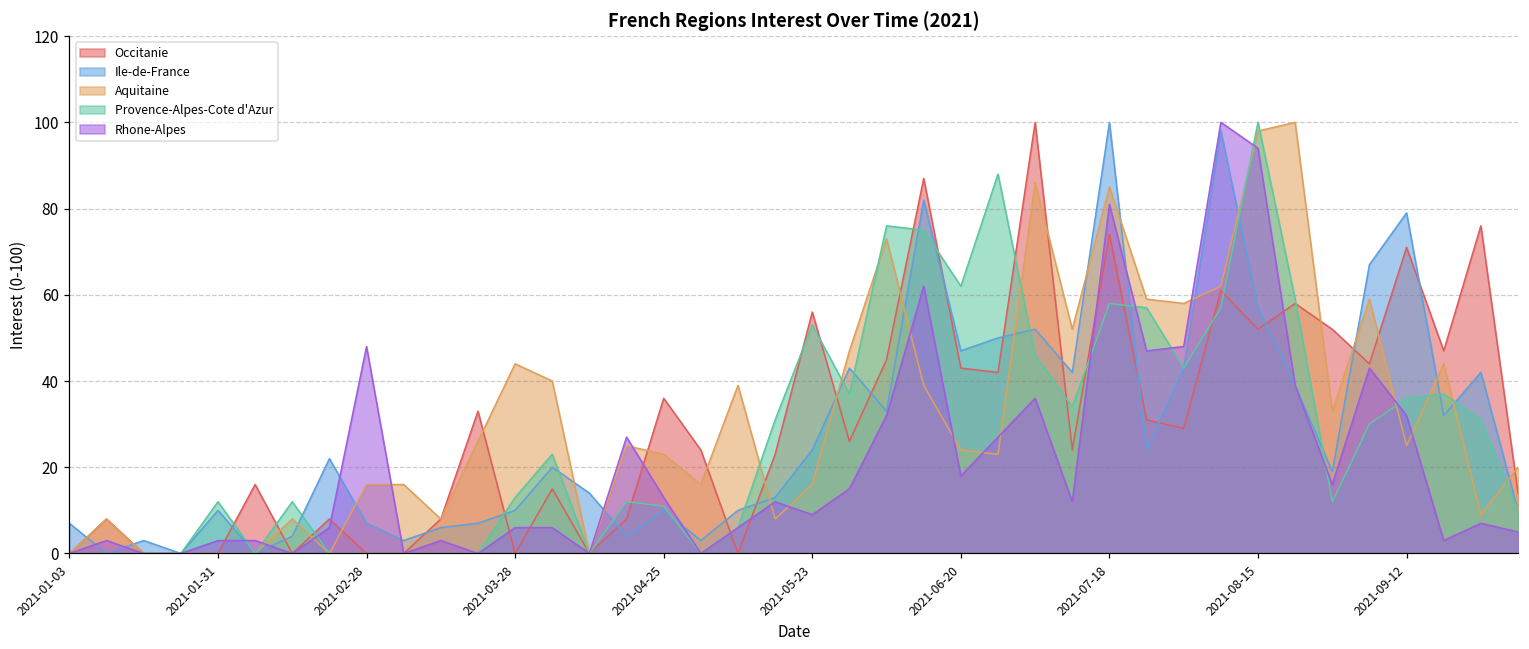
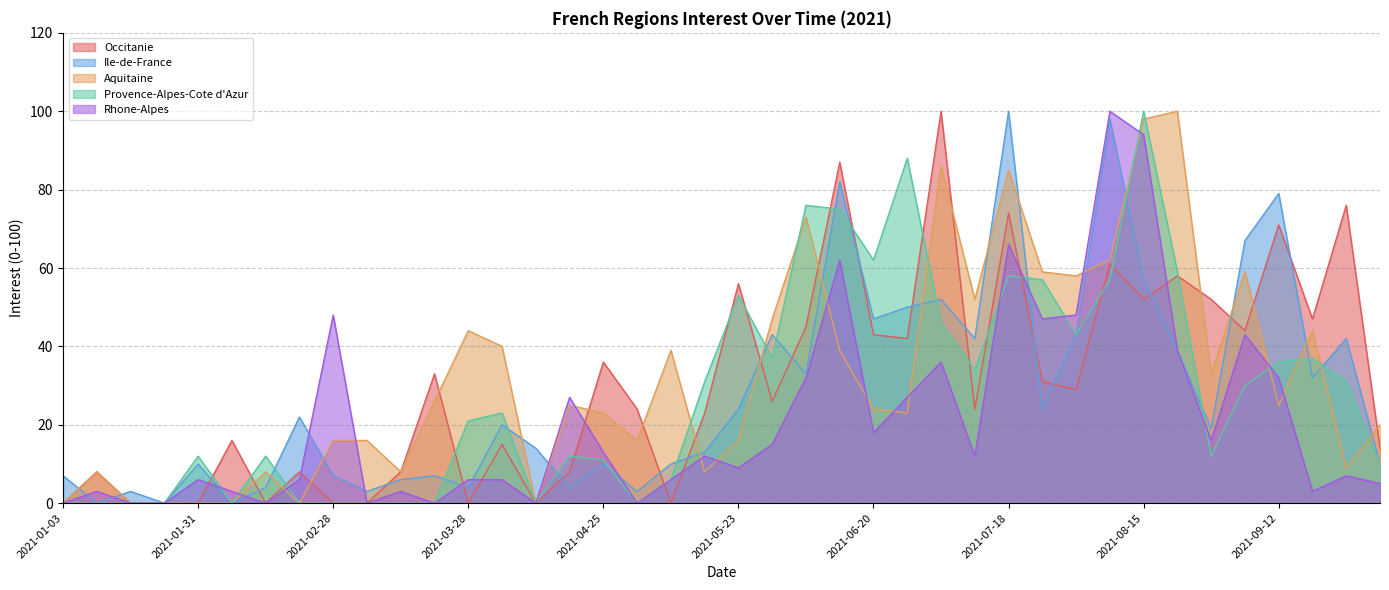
  {
    "Ile-de-France": {
      "2021-01-03": 7,
      "2021-01-31": 10,
      "2021-02-28": 7,
-     "2021-03-28": 10,
+     "2021-03-28": 4,
      "2021-04-25": 10,
      "2021-05-23": 24,
      "2021-06-20": 47,
      "2021-07-18": 100,
      "2021-08-15": 57,
      "2021-09-12": 79
    },
    "Provence-Alpes-Cote d'Azur": {
      "2021-01-31": 12,
-     "2021-03-28": 13,
+     "2021-03-28": 21,
      "2021-04-25": 11,
      "2021-05-23": 53,
      "2021-06-20": 62,
      "2021-07-18": 58,
      "2021-08-15": 100,
      "2021-09-12": 36
    },
    "Rhone-Alpes": {
-     "2021-01-31": 3,
+     "2021-01-31": 6,
      "2021-02-28": 48,
      "2021-03-28": 6,
      "2021-04-25": 13,
      "2021-05-23": 9,
      "2021-06-20": 18,
-     "2021-07-18": 81,
+     "2021-07-18": 66,
      "2021-08-15": 94,
      "2021-09-12": 32
    }
  }
